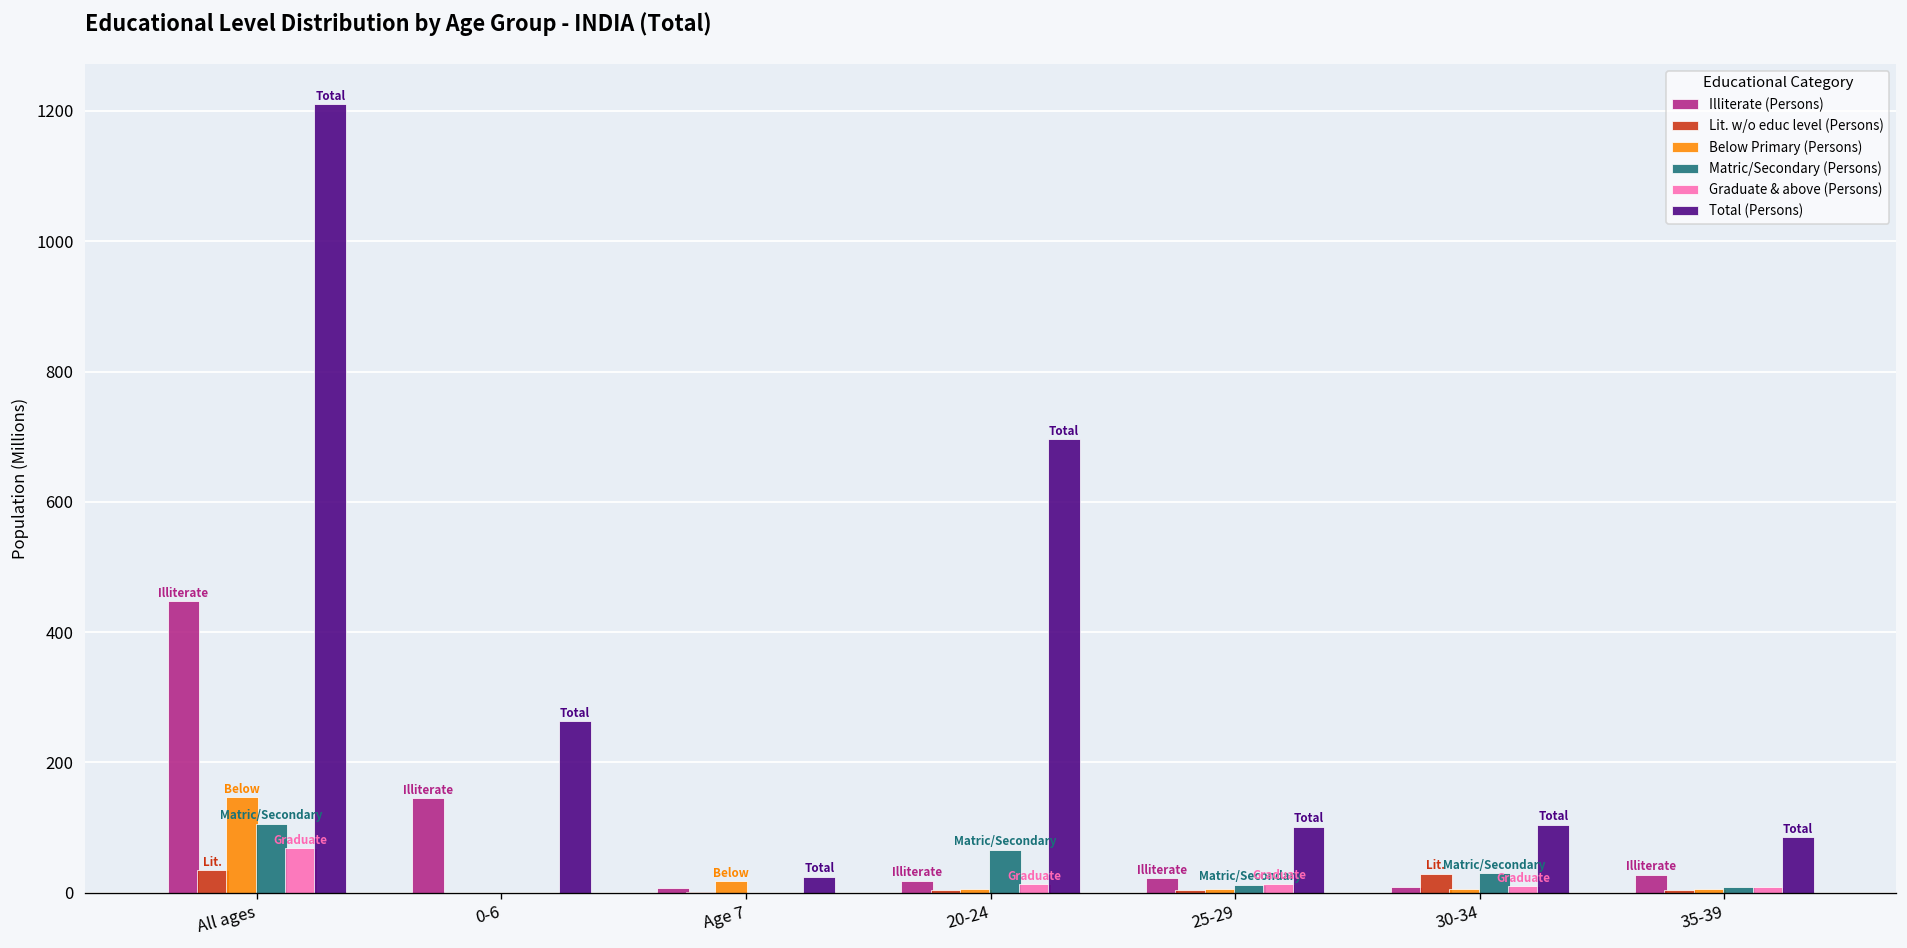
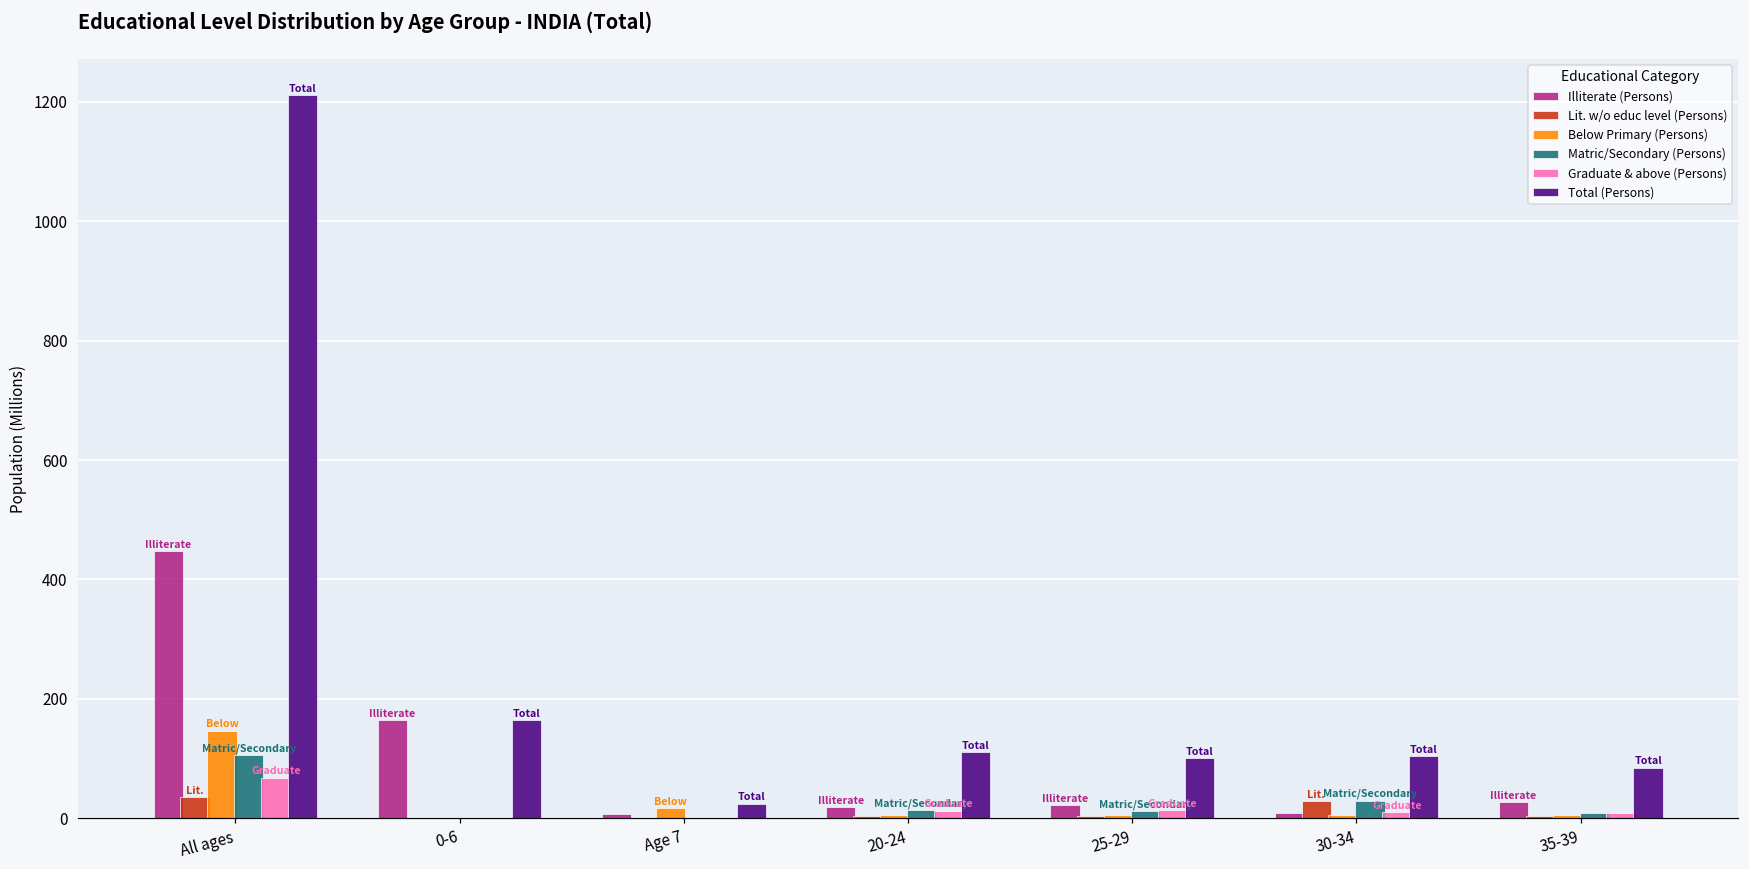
  {
    "Illiterate (Persons)": {
      "All ages": 450,
-     "0-6": 150,
+     "0-6": 160,
      "Age 7": 10,
      "20-24": 20,
      "25-29": 20,
      "30-34": 10,
      "35-39": 30
    },
    "Lit. w/o educ level (Persons)": {
      "All ages": 40,
      "0-6": 0,
      "30-34": 30
    },
    "Below Primary (Persons)": {
      "All ages": 150,
      "0-6": 0,
      "Age 7": 20,
      "20-24": 10,
      "25-29": 10,
      "30-34": 10,
      "35-39": 10
    },
    "Matric/Secondary (Persons)": {
      "All ages": 110,
      "0-6": 0,
      "Age 7": 0,
-     "20-24": 70,
+     "20-24": 10,
      "25-29": 10,
      "30-34": 30,
      "35-39": 10
    },
    "Graduate & above (Persons)": {
      "All ages": 70,
      "0-6": 0,
      "Age 7": 0,
      "20-24": 10,
      "25-29": 10,
      "30-34": 10,
      "35-39": 10
    },
    "Total (Persons)": {
      "All ages": 1210,
-     "0-6": 260,
+     "0-6": 160,
      "Age 7": 20,
-     "20-24": 700,
+     "20-24": 110,
      "25-29": 100,
      "30-34": 100,
      "35-39": 90
    }
  }
